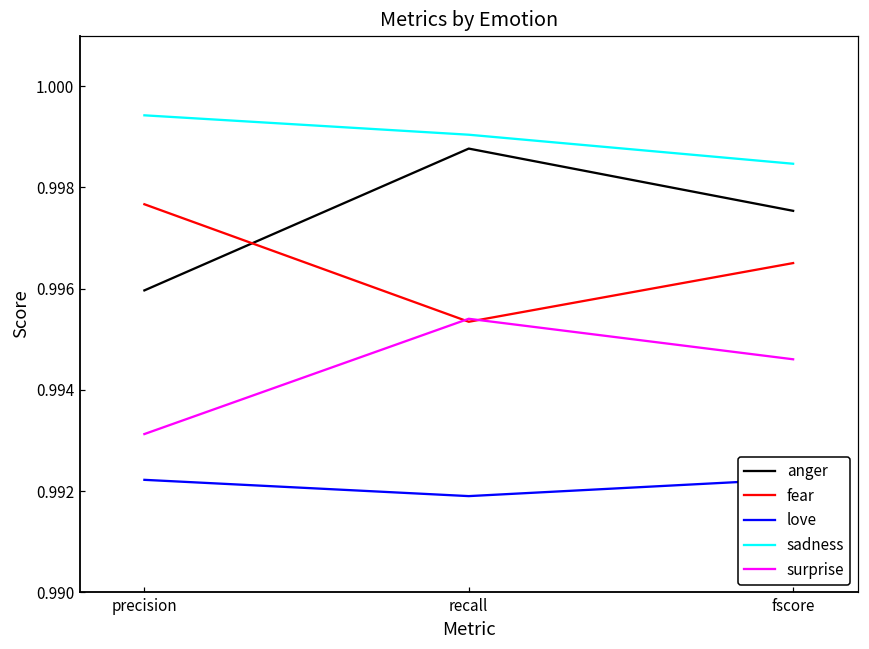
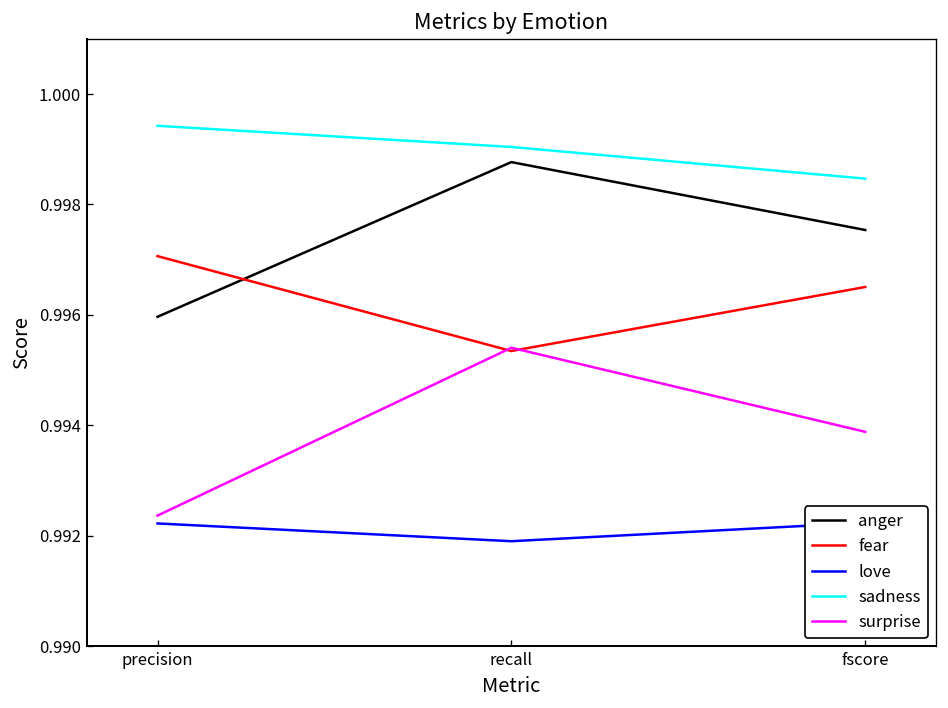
  {
    "anger": {
      "precision": 0.9960,
      "recall": 0.9988,
      "fscore": 0.9975
    },
    "fear": {
-     "precision": 0.9977,
+     "precision": 0.9971,
      "recall": 0.9953,
      "fscore": 0.9965
    },
    "love": {
      "precision": 0.9922,
      "recall": 0.9919
    },
    "sadness": {
      "precision": 0.9994,
      "recall": 0.9990,
      "fscore": 0.9985
    },
    "surprise": {
-     "precision": 0.9931,
+     "precision": 0.9924,
      "recall": 0.9954,
-     "fscore": 0.9946
+     "fscore": 0.9939
    }
  }
